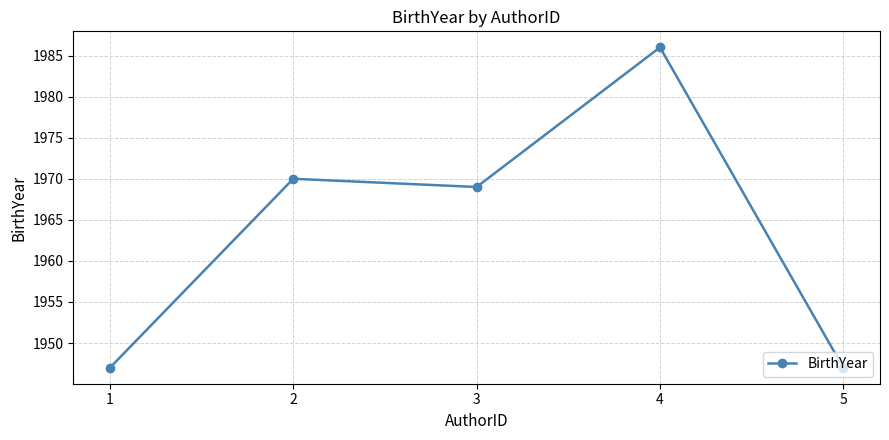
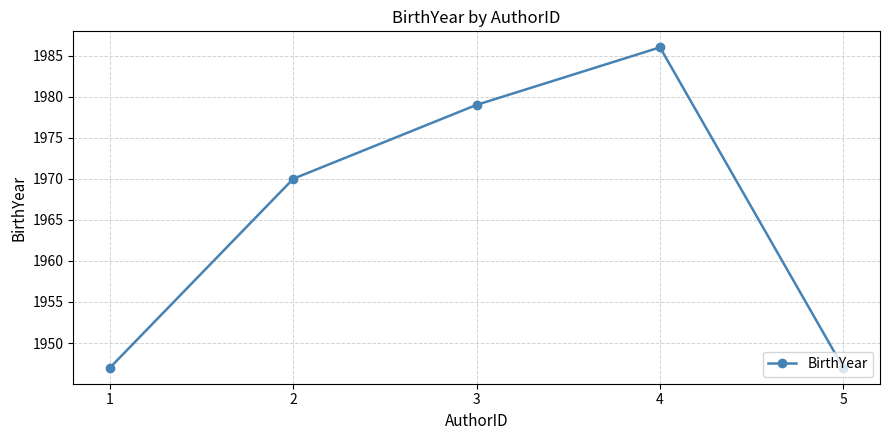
  {
    "1": 1947,
    "2": 1970,
-   "3": 1969,
+   "3": 1979,
    "4": 1986
  }
